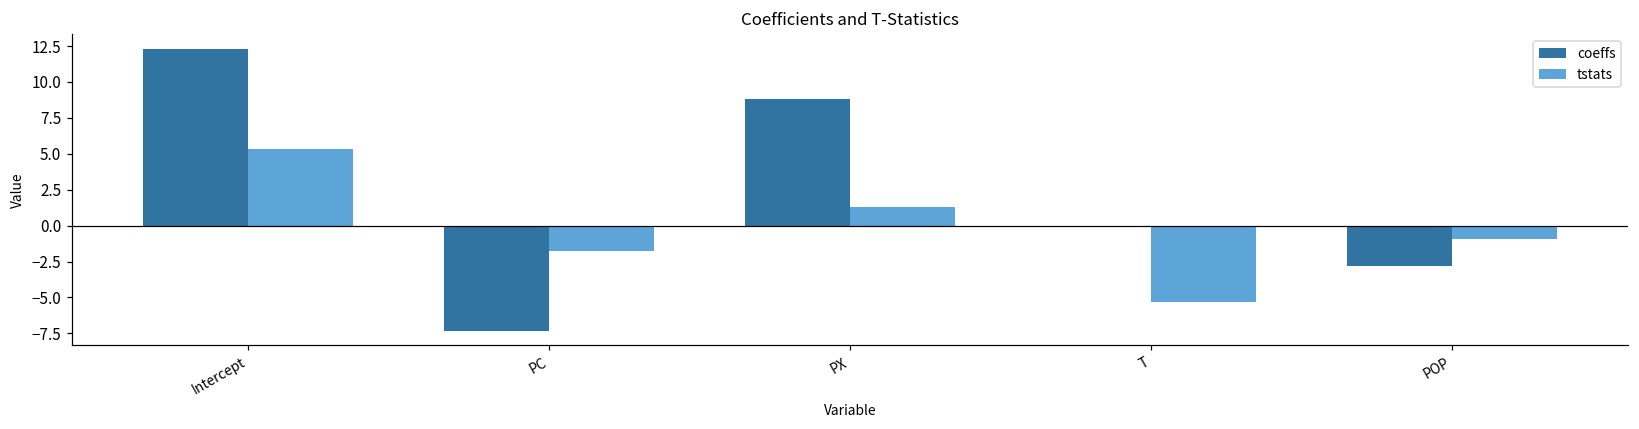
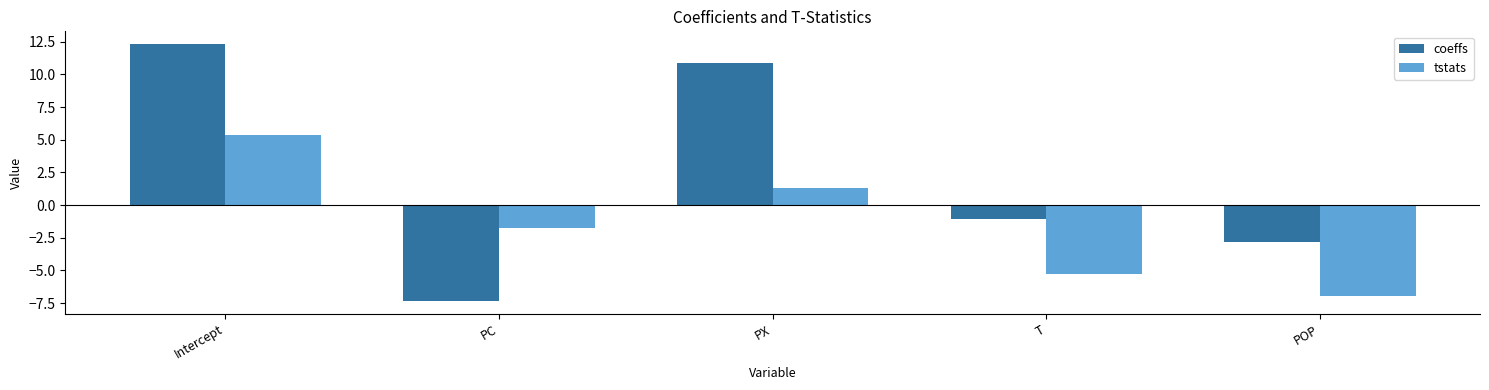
  {
    "coeffs": {
      "Intercept": 12.3,
      "PC": -7.3,
-     "PX": 8.8,
-     "T": 0.0,
+     "PX": 10.9,
+     "T": -1.1,
      "POP": -2.8
    },
    "tstats": {
      "Intercept": 5.3,
      "PC": -1.8,
      "PX": 1.3,
      "T": -5.3,
-     "POP": -0.9
+     "POP": -6.9
    }
  }
